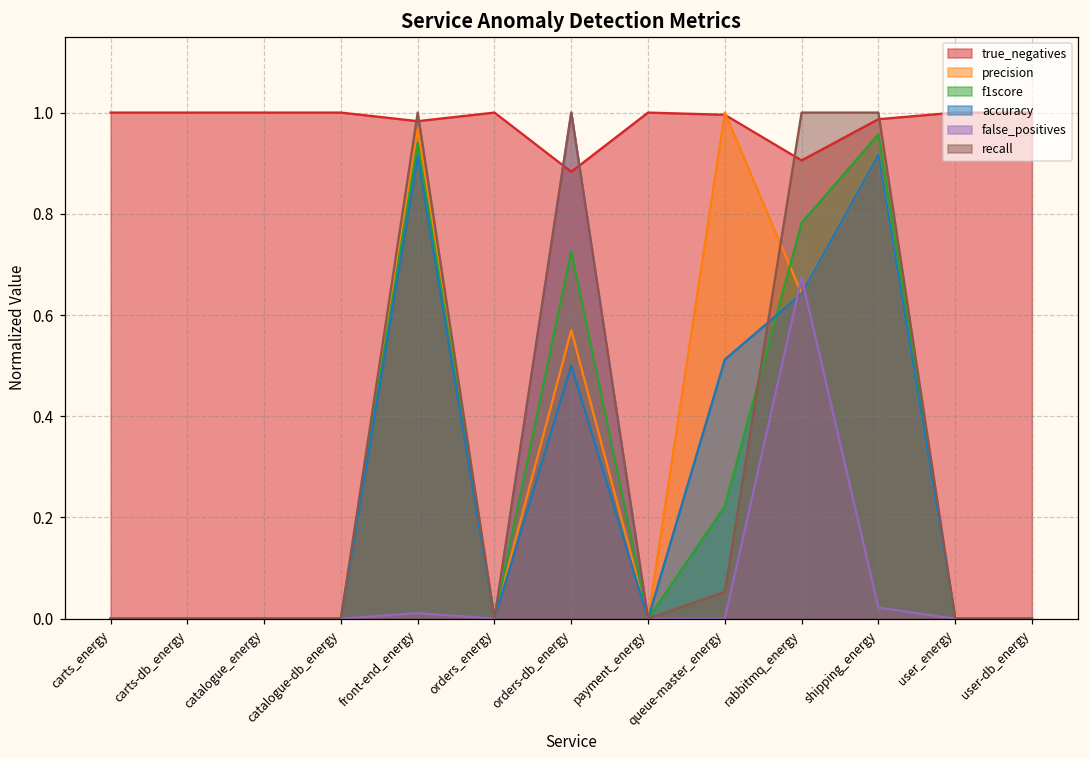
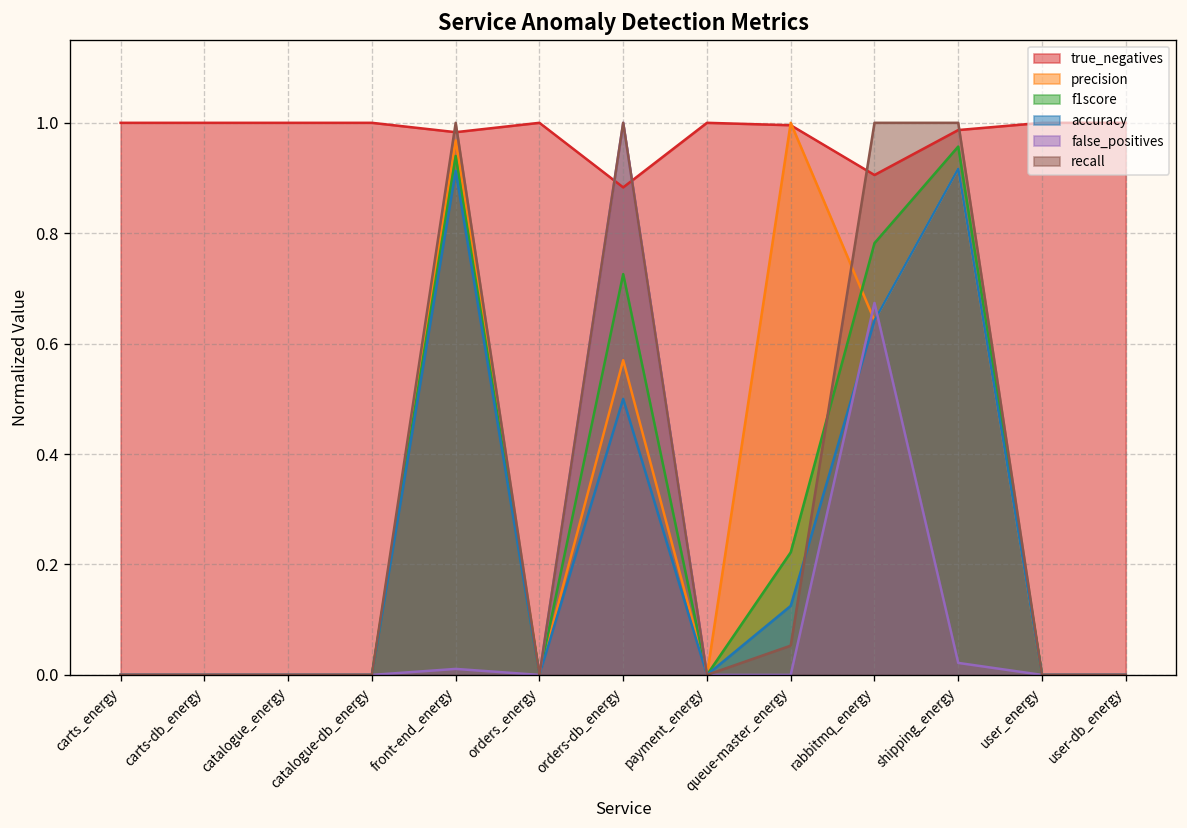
  {
    "true_negatives": {
      "carts_energy": 1.00,
      "carts-db_energy": 1.00,
      "catalogue_energy": 1.00,
      "catalogue-db_energy": 1.00,
      "front-end_energy": 0.98,
      "orders_energy": 1.00,
      "orders-db_energy": 0.88,
      "payment_energy": 1.00,
      "rabbitmq_energy": 0.91,
      "shipping_energy": 0.99
    },
    "precision": {
      "front-end_energy": 0.97,
      "orders-db_energy": 0.57
    },
    "f1score": {
      "front-end_energy": 0.94,
      "orders-db_energy": 0.73,
      "queue-master_energy": 0.22,
      "rabbitmq_energy": 0.78,
      "shipping_energy": 0.96
    },
    "accuracy": {
      "front-end_energy": 0.91,
      "orders-db_energy": 0.50,
-     "queue-master_energy": 0.51
+     "queue-master_energy": 0.13
    },
    "false_positives": {
      "front-end_energy": 0.01,
      "queue-master_energy": 0.00,
      "rabbitmq_energy": 0.67,
      "shipping_energy": 0.02
    },
    "recall": {
      "front-end_energy": 1.00,
      "queue-master_energy": 0.05,
      "rabbitmq_energy": 1.00,
      "shipping_energy": 1.00
    }
  }
